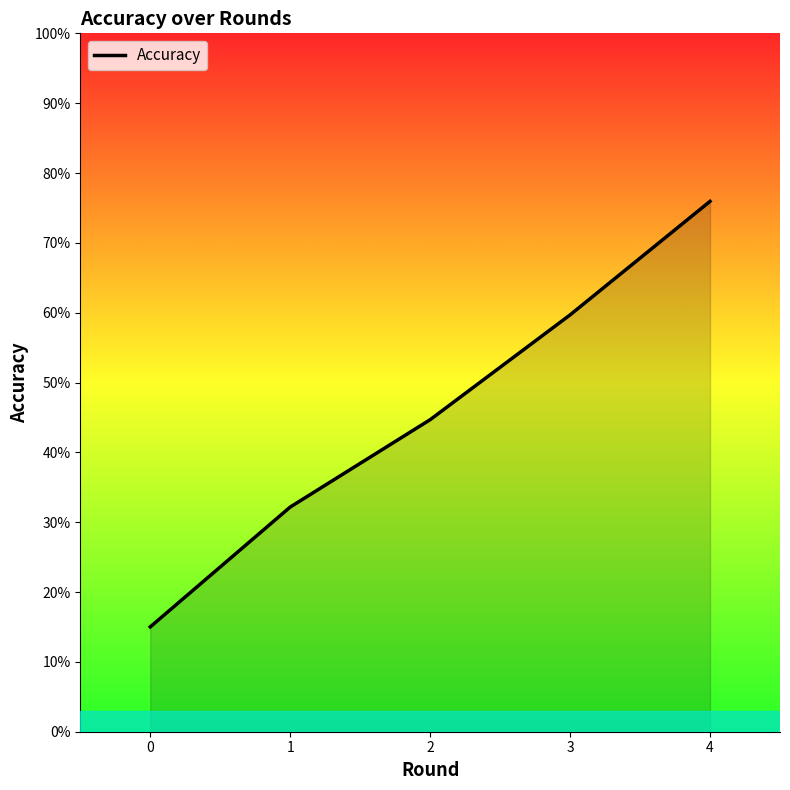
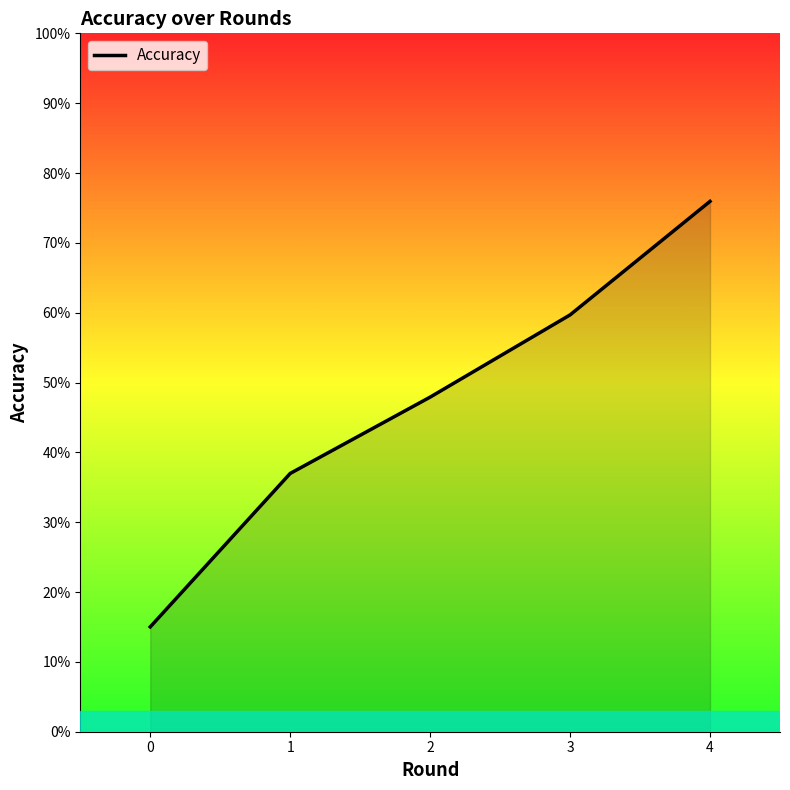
  {
    "0": "15%",
-   "1": "32%",
-   "2": "45%",
+   "1": "37%",
+   "2": "48%",
    "3": "60%",
    "4": "76%"
  }
